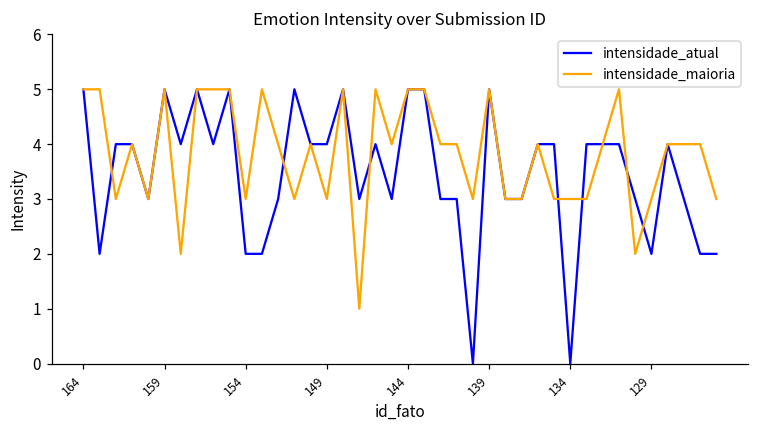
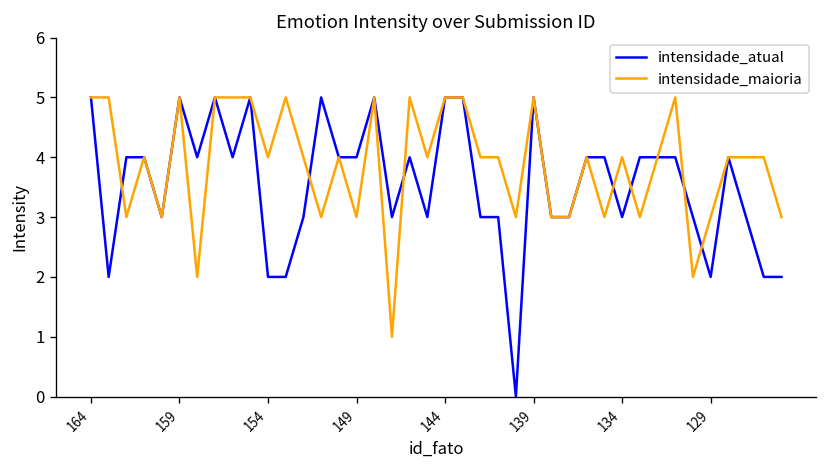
  {
    "intensidade_atual": {
      "154": 2,
      "149": 4,
-     "134": 0,
+     "134": 3,
      "129": 2
    },
    "intensidade_maioria": {
-     "154": 3,
+     "154": 4,
      "149": 3,
-     "134": 3,
+     "134": 4,
      "129": 3
    }
  }
